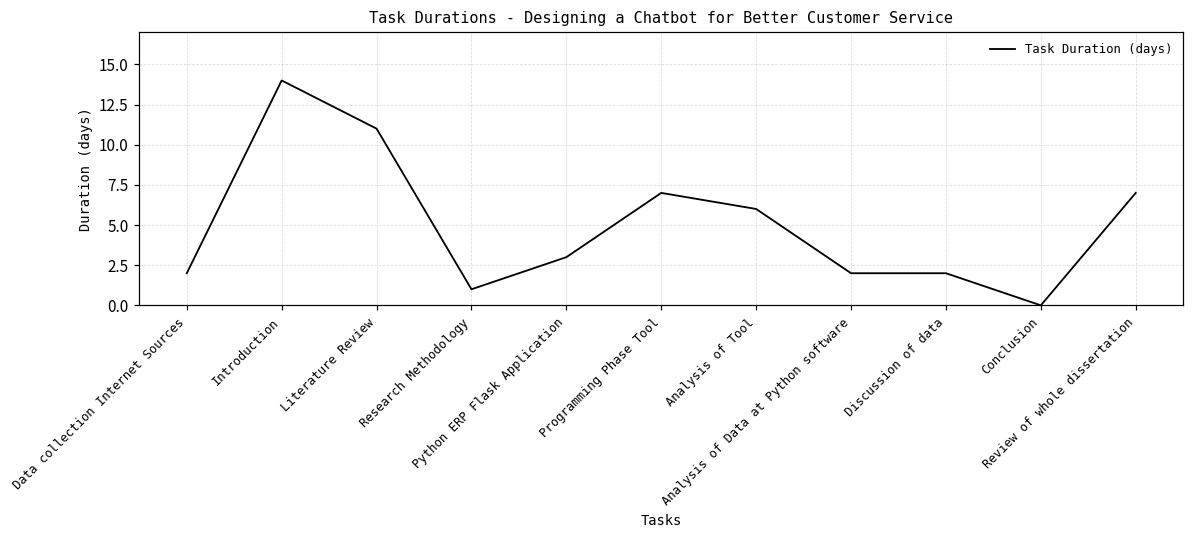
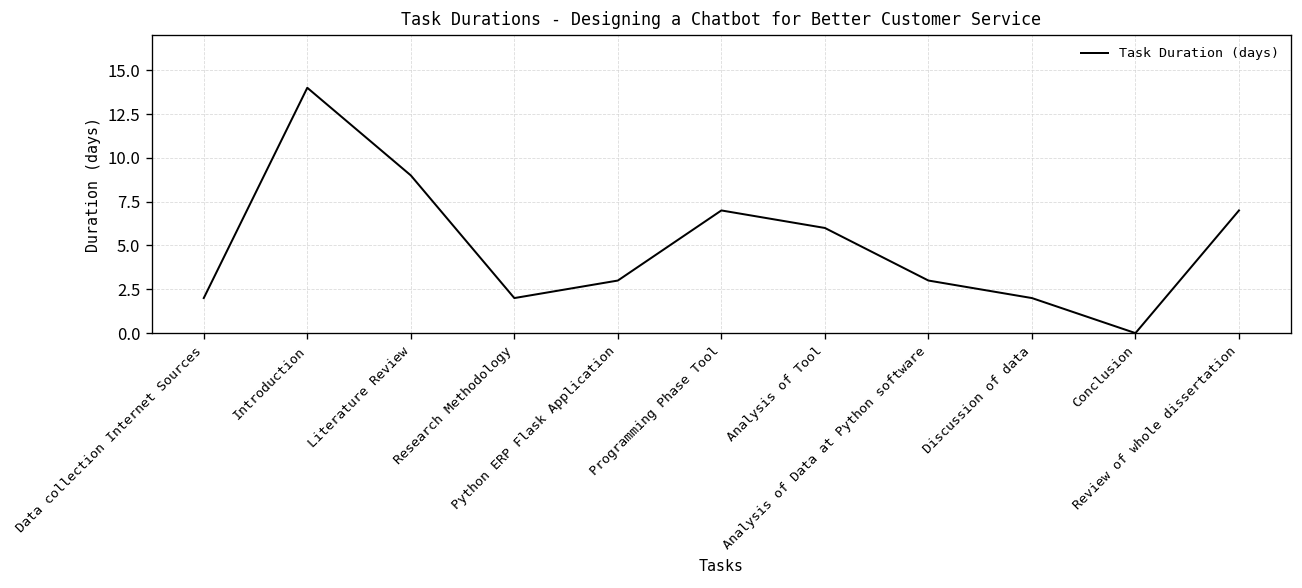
  {
    "Data collection Internet Sources": 2,
    "Introduction": 14,
-   "Literature Review": 11,
-   "Research Methodology": 1,
+   "Literature Review": 9,
+   "Research Methodology": 2,
    "Python ERP Flask Application": 3,
    "Programming Phase Tool": 7,
    "Analysis of Tool": 6,
-   "Analysis of Data at Python software": 2,
+   "Analysis of Data at Python software": 3,
    "Discussion of data": 2,
    "Conclusion": 0,
    "Review of whole dissertation": 7
  }
